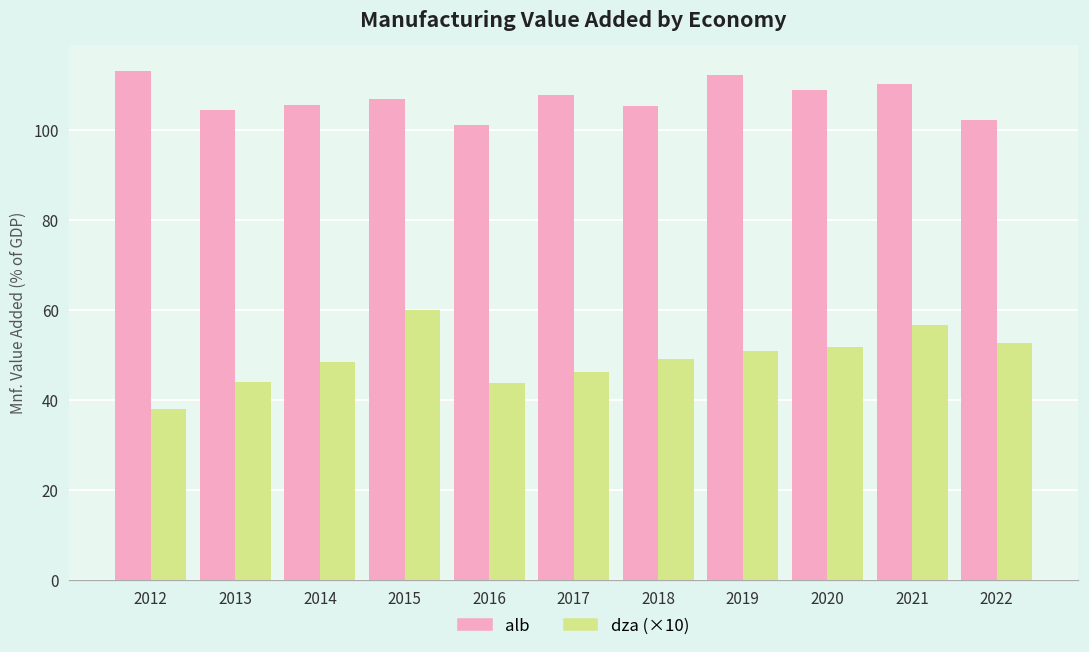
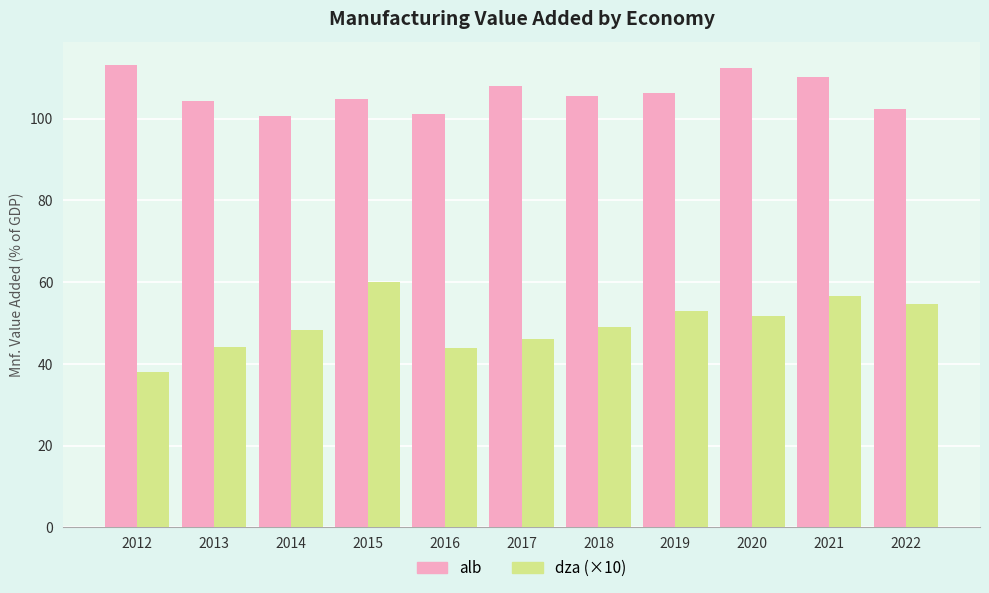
  {
    "alb": {
      "2012": 113,
      "2013": 104,
-     "2014": 106,
-     "2015": 107,
+     "2014": 101,
+     "2015": 105,
      "2016": 101,
      "2017": 108,
      "2018": 105,
-     "2019": 112,
-     "2020": 109,
+     "2019": 106,
+     "2020": 112,
      "2021": 110,
      "2022": 102
    },
    "dza (×10)": {
      "2012": 38,
      "2013": 44,
      "2014": 48,
      "2015": 60,
      "2016": 44,
      "2017": 46,
      "2018": 49,
-     "2019": 51,
+     "2019": 53,
      "2020": 52,
      "2021": 57,
-     "2022": 53
+     "2022": 55
    }
  }
